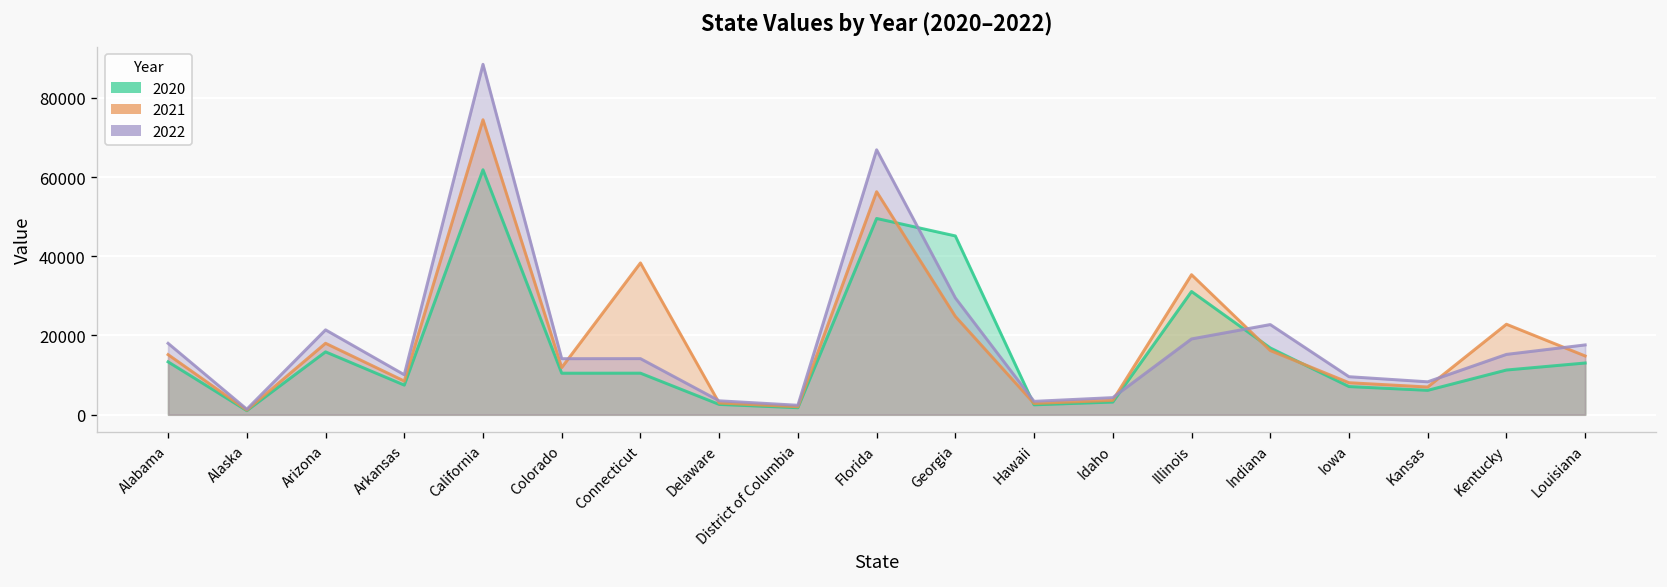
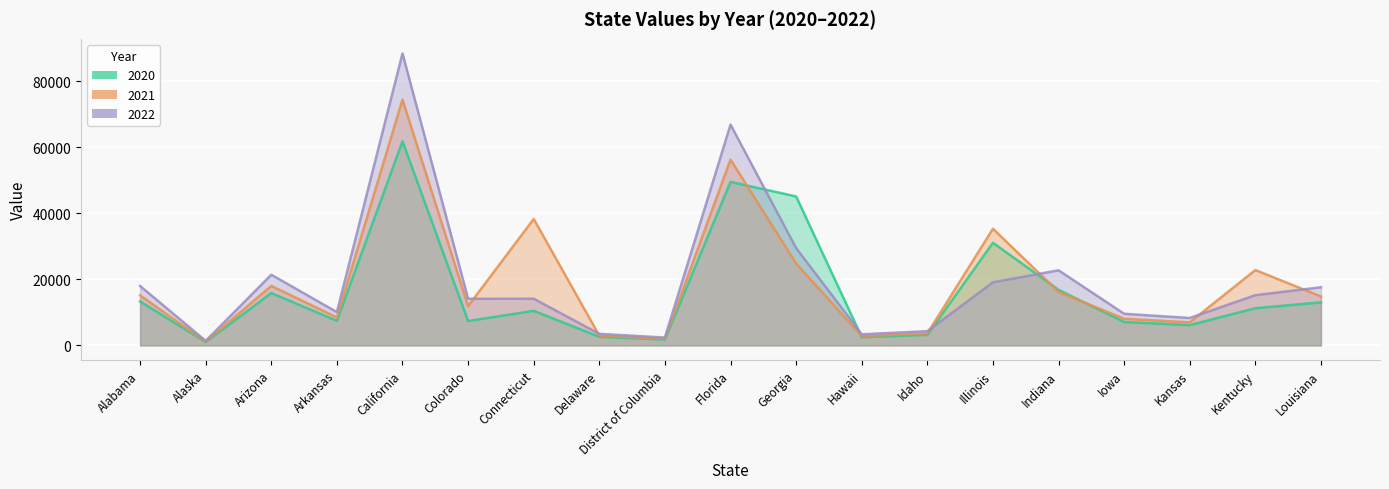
  {
    "2020": {
      "Alabama": 13000,
      "Arizona": 16000,
      "Arkansas": 7000,
      "California": 62000,
-     "Colorado": 10000,
+     "Colorado": 7000,
      "Connecticut": 10000,
      "Florida": 50000,
      "Georgia": 45000,
      "Illinois": 31000,
      "Iowa": 7000,
      "Kansas": 6000,
      "Kentucky": 11000,
      "Louisiana": 13000
    },
    "2021": {
      "Alabama": 15000,
      "Arizona": 18000,
      "Arkansas": 8000,
      "California": 74000,
      "Colorado": 12000,
      "Connecticut": 38000,
      "Florida": 56000,
      "Georgia": 25000,
      "Illinois": 35000,
      "Iowa": 8000,
      "Kansas": 7000,
      "Kentucky": 23000,
      "Louisiana": 15000
    },
    "2022": {
      "Alabama": 18000,
      "Arizona": 21000,
      "Arkansas": 10000,
      "California": 88000,
      "Colorado": 14000,
      "Connecticut": 14000,
      "Florida": 67000,
      "Georgia": 29000,
      "Illinois": 19000,
      "Indiana": 23000,
      "Iowa": 10000,
      "Kansas": 8000,
      "Kentucky": 15000,
      "Louisiana": 18000
    }
  }
